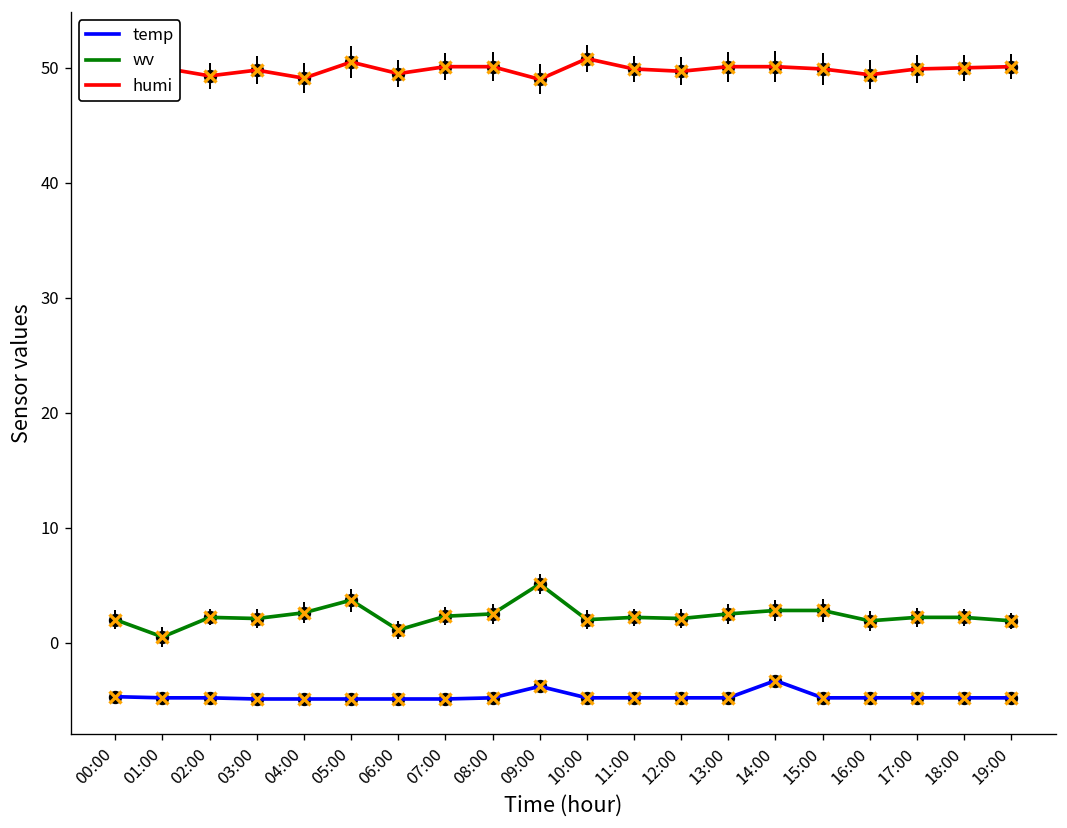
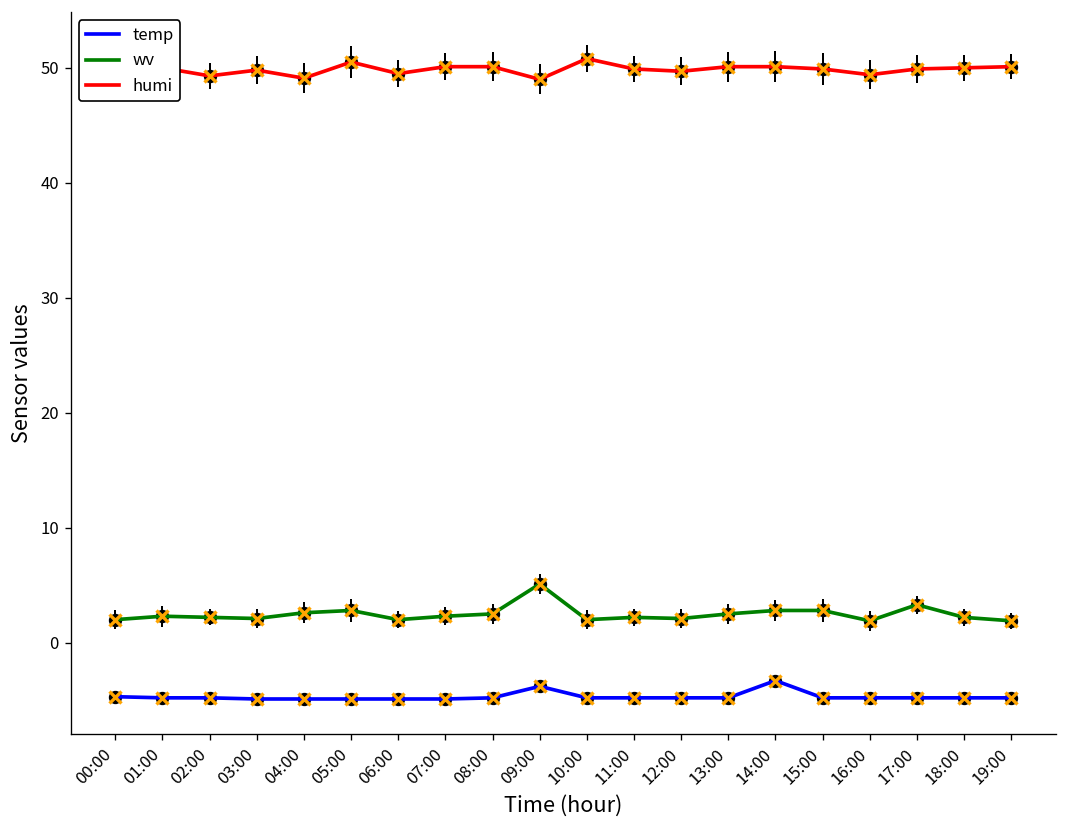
  {
    "temp": {
      "00:00": -5,
      "01:00": -5,
      "02:00": -5,
      "03:00": -5,
      "04:00": -5,
      "05:00": -5,
      "06:00": -5,
      "07:00": -5,
      "08:00": -5,
      "09:00": -4,
      "10:00": -5,
      "11:00": -5,
      "12:00": -5,
      "13:00": -5,
      "14:00": -3,
      "15:00": -5,
      "16:00": -5,
      "17:00": -5,
      "18:00": -5,
      "19:00": -5
    },
    "wv": {
      "00:00": 2,
-     "01:00": 1,
+     "01:00": 2,
      "02:00": 2,
      "03:00": 2,
      "04:00": 3,
-     "05:00": 4,
-     "06:00": 1,
+     "05:00": 3,
+     "06:00": 2,
      "07:00": 2,
      "08:00": 3,
      "09:00": 5,
      "10:00": 2,
      "11:00": 2,
      "12:00": 2,
      "13:00": 3,
      "14:00": 3,
      "15:00": 3,
      "16:00": 2,
-     "17:00": 2,
+     "17:00": 3,
      "18:00": 2,
      "19:00": 2
    },
    "humi": {
      "02:00": 49,
      "03:00": 50,
      "04:00": 49,
      "05:00": 51,
      "06:00": 50,
      "07:00": 50,
      "08:00": 50,
      "09:00": 49,
      "10:00": 51,
      "11:00": 50,
      "12:00": 50,
      "13:00": 50,
      "14:00": 50,
      "15:00": 50,
      "16:00": 49,
      "17:00": 50,
      "18:00": 50,
      "19:00": 50
    }
  }
